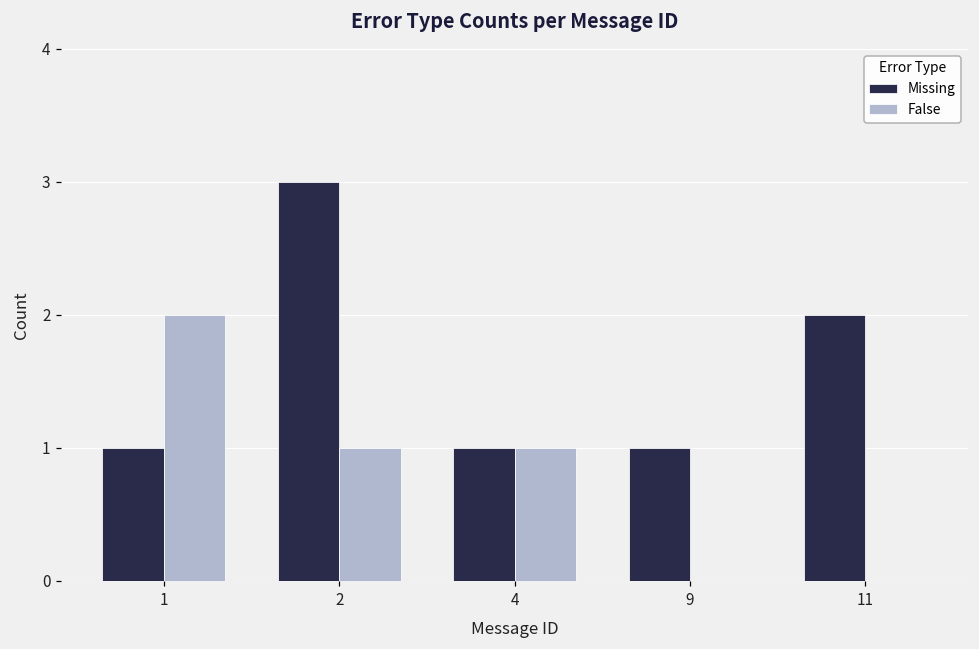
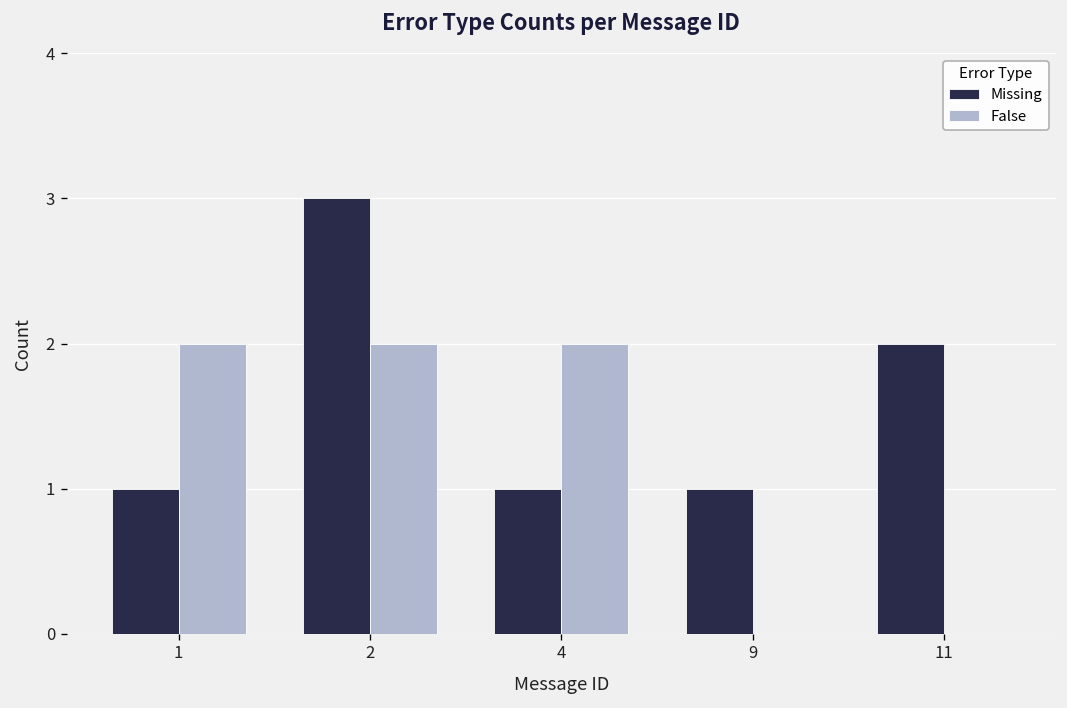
  {
    "Missing": {
      "1": 1,
      "2": 3,
      "4": 1,
      "9": 1,
      "11": 2
    },
    "False": {
      "1": 2,
-     "2": 1,
-     "4": 1,
+     "2": 2,
+     "4": 2,
      "9": 0,
      "11": 0
    }
  }
